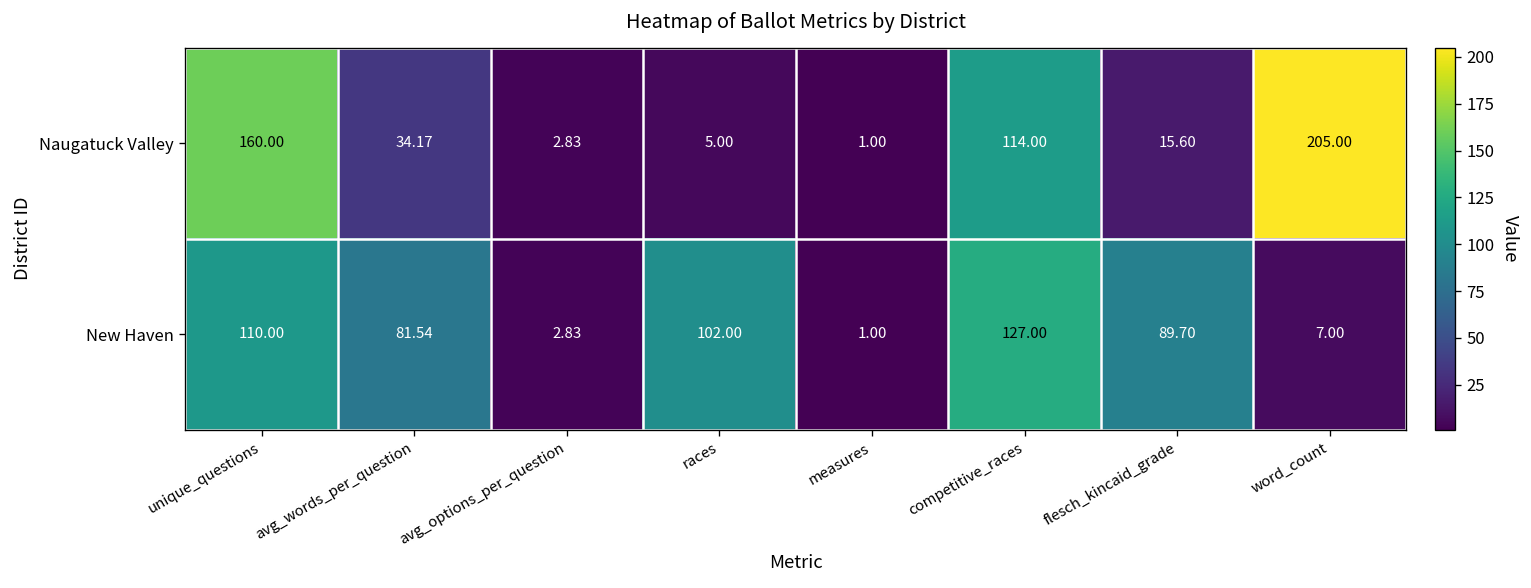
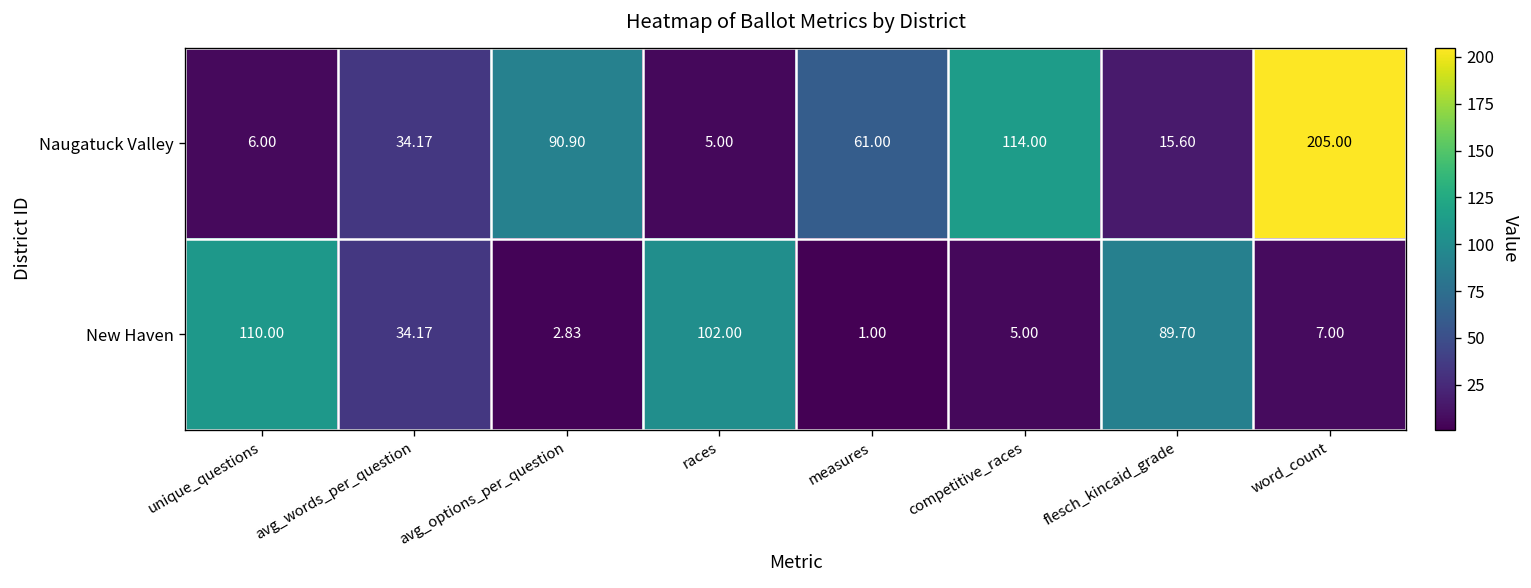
  {
    "Naugatuck Valley": {
-     "unique_questions": 160.00,
+     "unique_questions": 6.00,
      "avg_words_per_question": 34.17,
-     "avg_options_per_question": 2.83,
+     "avg_options_per_question": 90.90,
      "races": 5.00,
-     "measures": 1.00,
+     "measures": 61.00,
      "competitive_races": 114.00,
      "flesch_kincaid_grade": 15.60,
      "word_count": 205.00
    },
    "New Haven": {
      "unique_questions": 110.00,
-     "avg_words_per_question": 81.54,
+     "avg_words_per_question": 34.17,
      "avg_options_per_question": 2.83,
      "races": 102.00,
      "measures": 1.00,
-     "competitive_races": 127.00,
+     "competitive_races": 5.00,
      "flesch_kincaid_grade": 89.70,
      "word_count": 7.00
    }
  }
